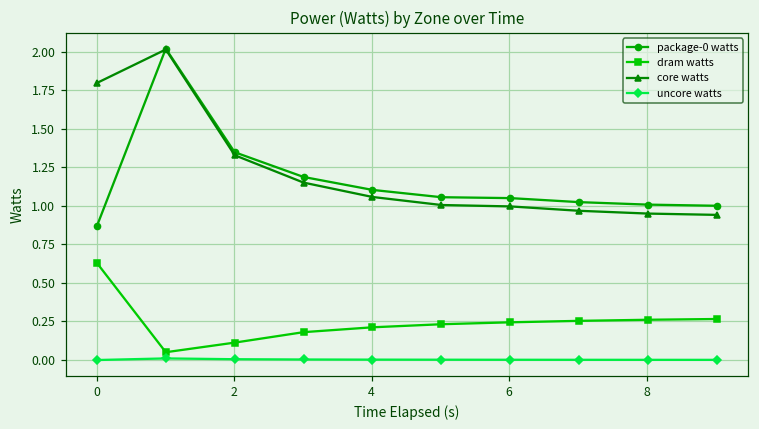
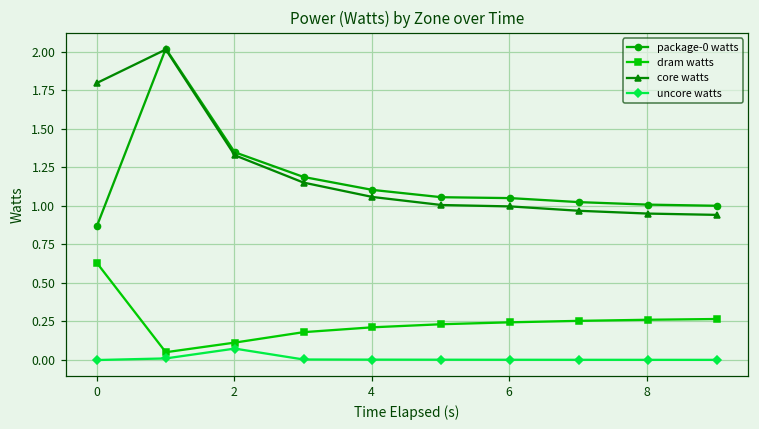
  {
    "uncore watts": {
      "0": 0.00,
-     "2": 0.01,
+     "2": 0.07,
      "4": 0.00,
      "6": 0.00
    }
  }
